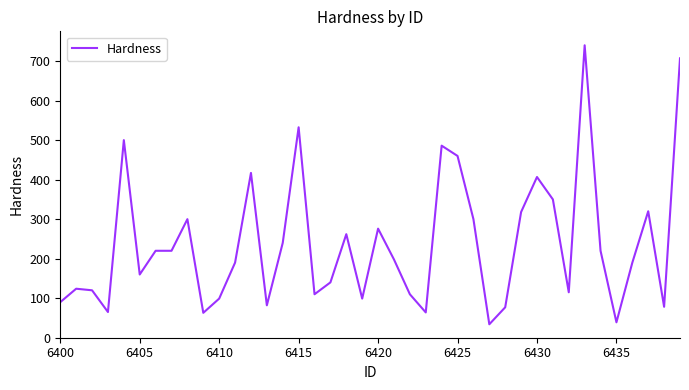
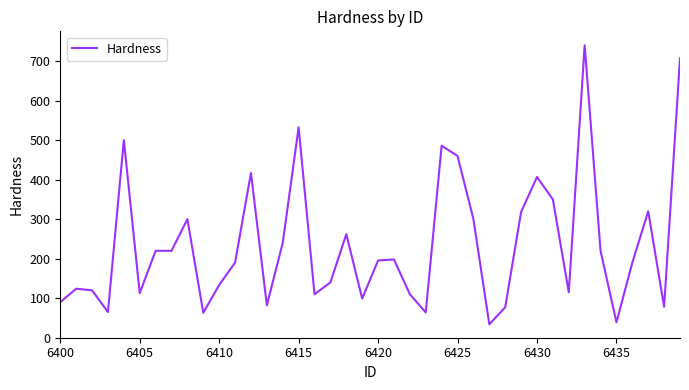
  {
    "6400": 90,
-   "6405": 160,
-   "6410": 100,
+   "6405": 110,
+   "6410": 130,
    "6415": 530,
-   "6420": 280,
+   "6420": 200,
    "6425": 460,
    "6430": 410,
    "6435": 40
  }
